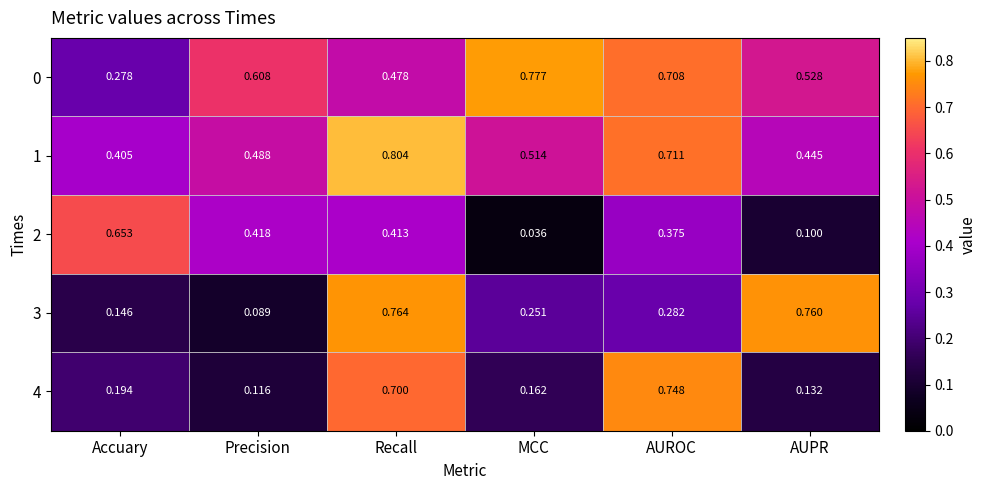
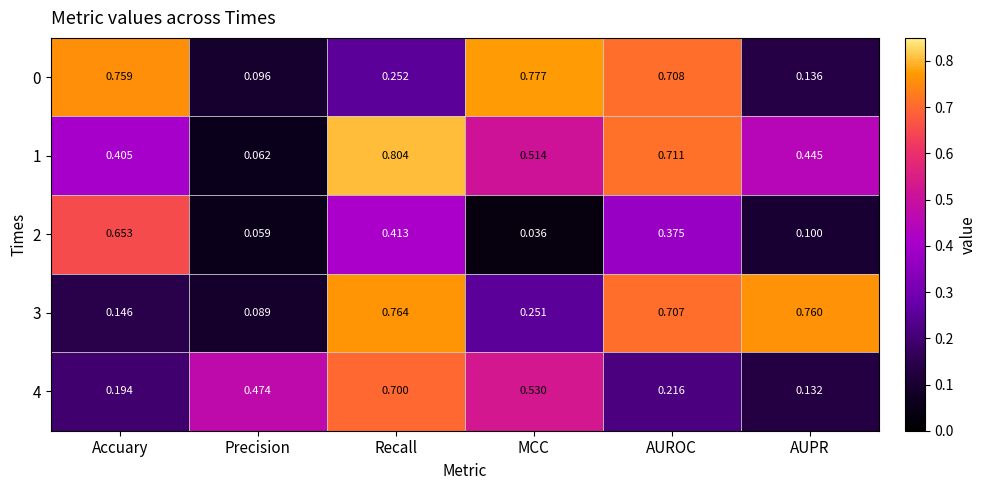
  {
    "0": {
-     "Accuary": 0.278,
-     "Precision": 0.608,
-     "Recall": 0.478,
+     "Accuary": 0.759,
+     "Precision": 0.096,
+     "Recall": 0.252,
      "MCC": 0.777,
      "AUROC": 0.708,
-     "AUPR": 0.528
+     "AUPR": 0.136
    },
    "1": {
      "Accuary": 0.405,
-     "Precision": 0.488,
+     "Precision": 0.062,
      "Recall": 0.804,
      "MCC": 0.514,
      "AUROC": 0.711,
      "AUPR": 0.445
    },
    "2": {
      "Accuary": 0.653,
-     "Precision": 0.418,
+     "Precision": 0.059,
      "Recall": 0.413,
      "MCC": 0.036,
      "AUROC": 0.375,
      "AUPR": 0.100
    },
    "3": {
      "Accuary": 0.146,
      "Precision": 0.089,
      "Recall": 0.764,
      "MCC": 0.251,
-     "AUROC": 0.282,
+     "AUROC": 0.707,
      "AUPR": 0.760
    },
    "4": {
      "Accuary": 0.194,
-     "Precision": 0.116,
+     "Precision": 0.474,
      "Recall": 0.700,
-     "MCC": 0.162,
-     "AUROC": 0.748,
+     "MCC": 0.530,
+     "AUROC": 0.216,
      "AUPR": 0.132
    }
  }
